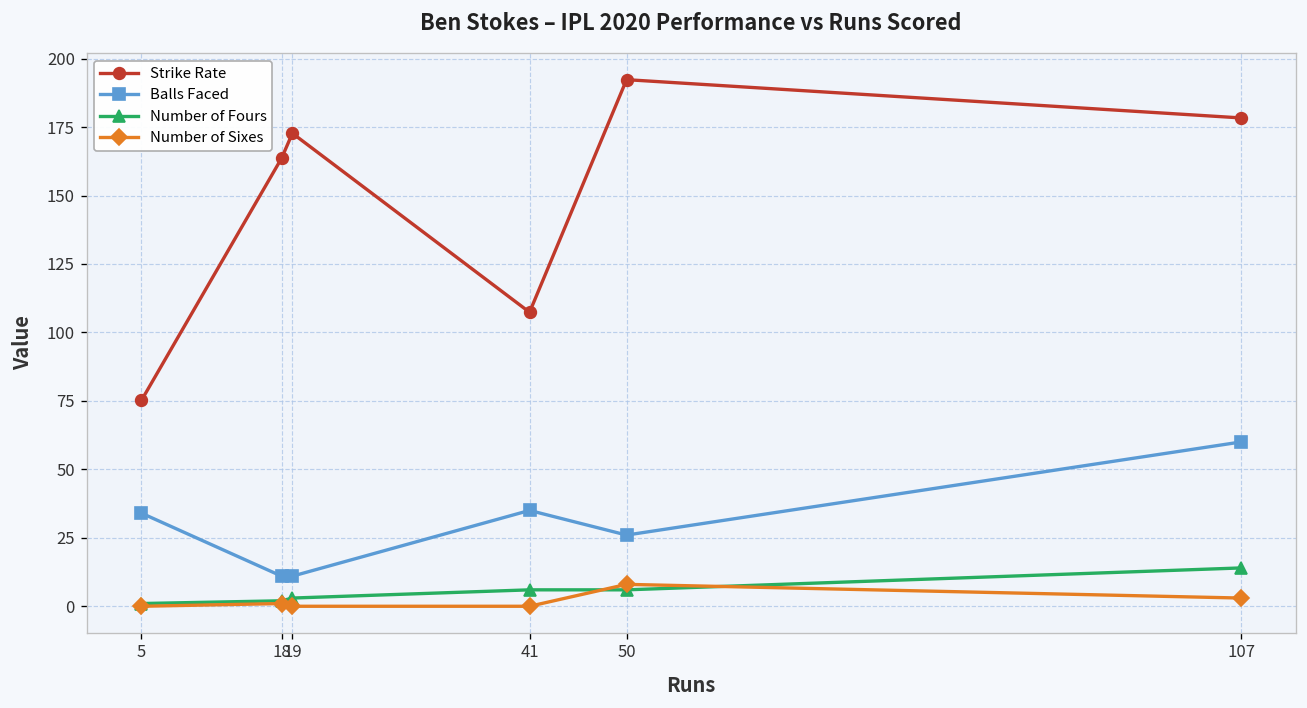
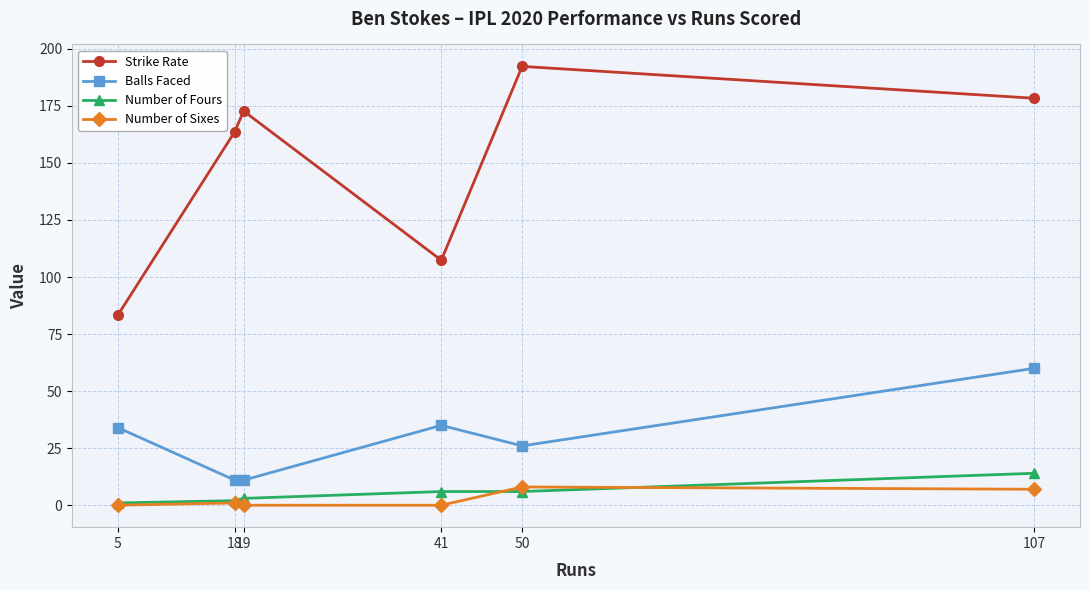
  {
    "Strike Rate": {
-     "5": 75,
+     "5": 83,
      "41": 107,
      "50": 192,
      "107": 178
    },
    "Balls Faced": {
      "5": 34,
      "41": 35,
      "50": 26,
      "107": 60
    },
    "Number of Fours": {
      "41": 6,
      "50": 6,
      "107": 14
    },
    "Number of Sixes": {
      "41": 0,
      "50": 8,
-     "107": 3
+     "107": 7
    }
  }
